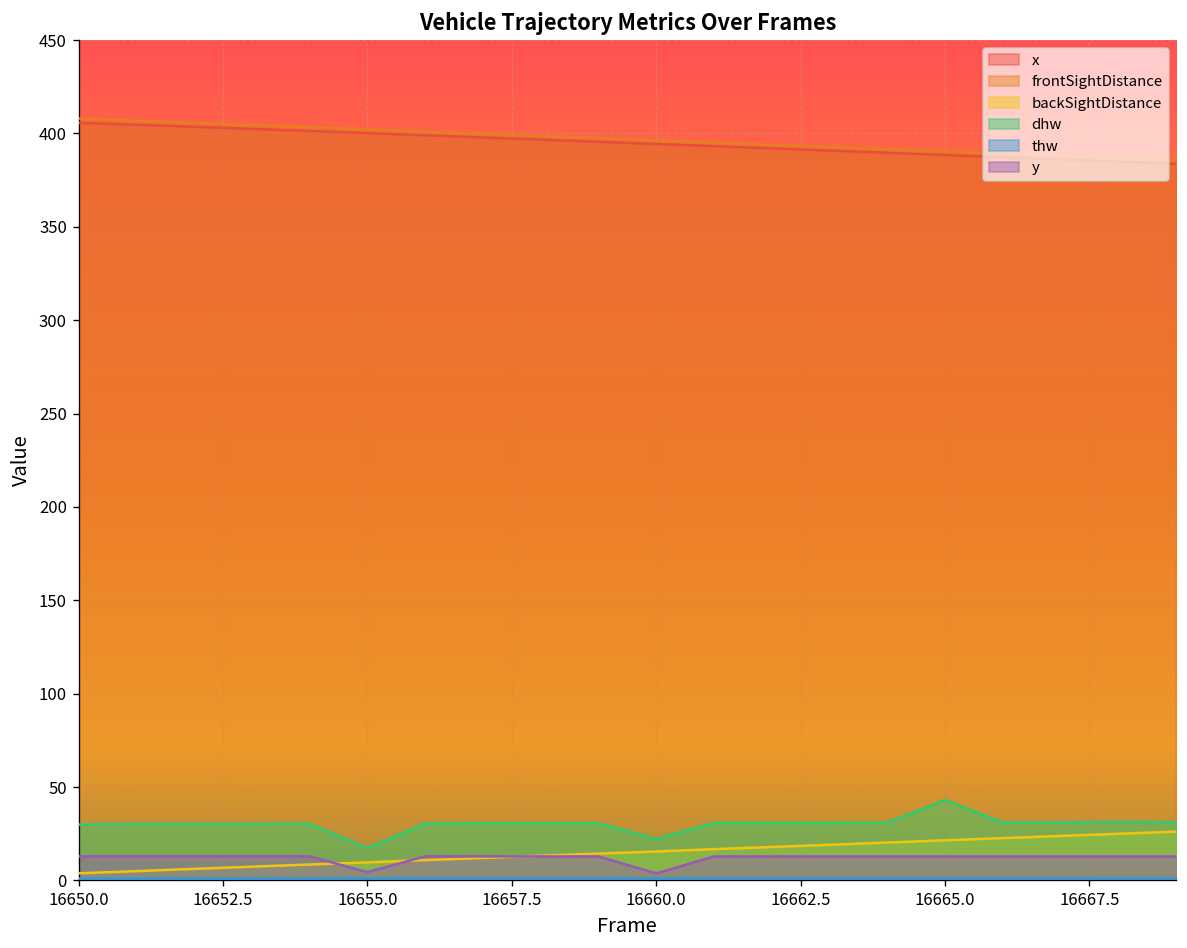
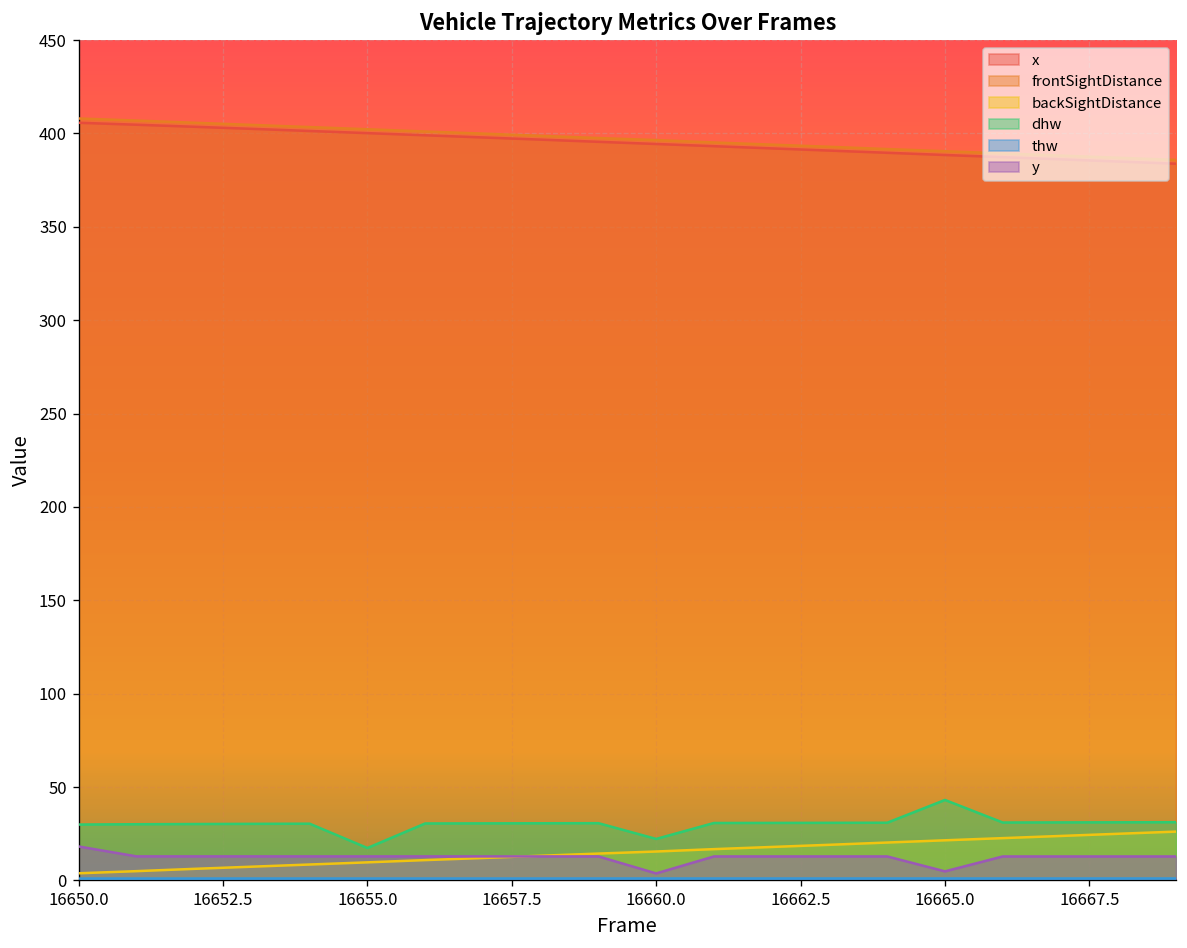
  {
    "dhw": {
      "16650.0": 30,
      "16655.0": 17,
      "16660.0": 22,
      "16665.0": 43
    },
    "thw": {
      "16650.0": 1,
      "16655.0": 1,
      "16660.0": 1,
      "16665.0": 1
    },
    "y": {
-     "16650.0": 13,
-     "16655.0": 4,
+     "16650.0": 18,
+     "16655.0": 13,
      "16660.0": 4,
-     "16665.0": 13
+     "16665.0": 5
    }
  }
